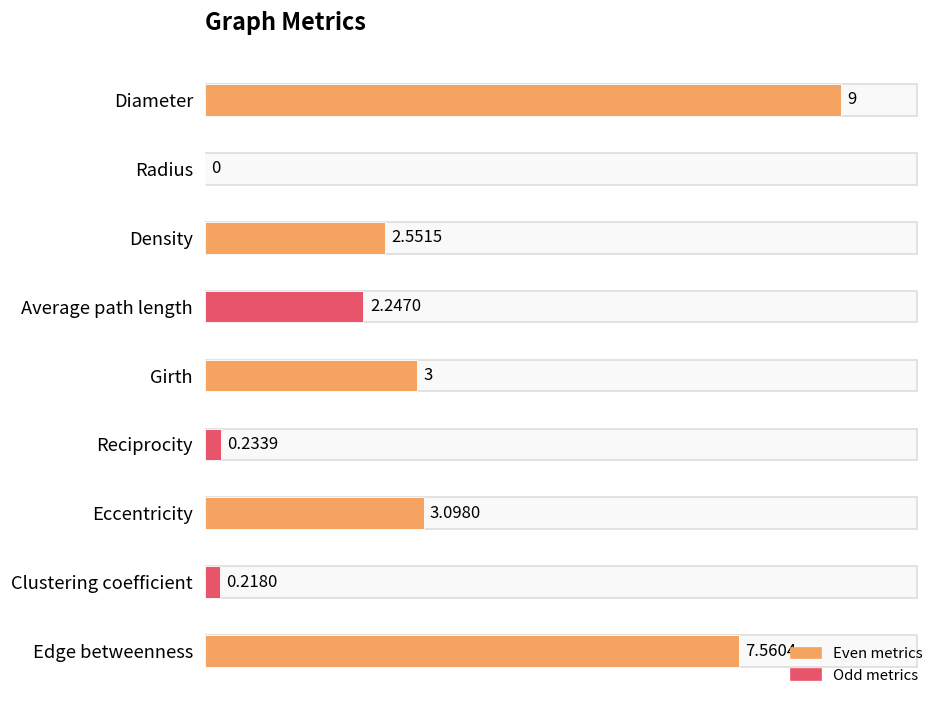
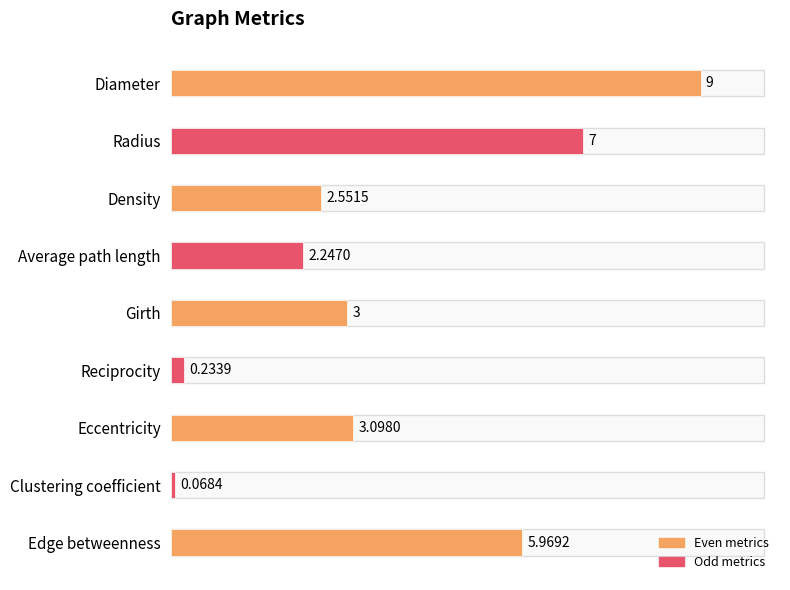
  {
    "Diameter": 9,
-   "Radius": 0,
+   "Radius": 7,
    "Density": 2.5515,
    "Average path length": 2.2470,
    "Girth": 3,
    "Reciprocity": 0.2339,
    "Eccentricity": 3.0980,
-   "Clustering coefficient": 0.2180,
-   "Edge betweenness": 7.5604
+   "Clustering coefficient": 0.0684,
+   "Edge betweenness": 5.9692
  }
